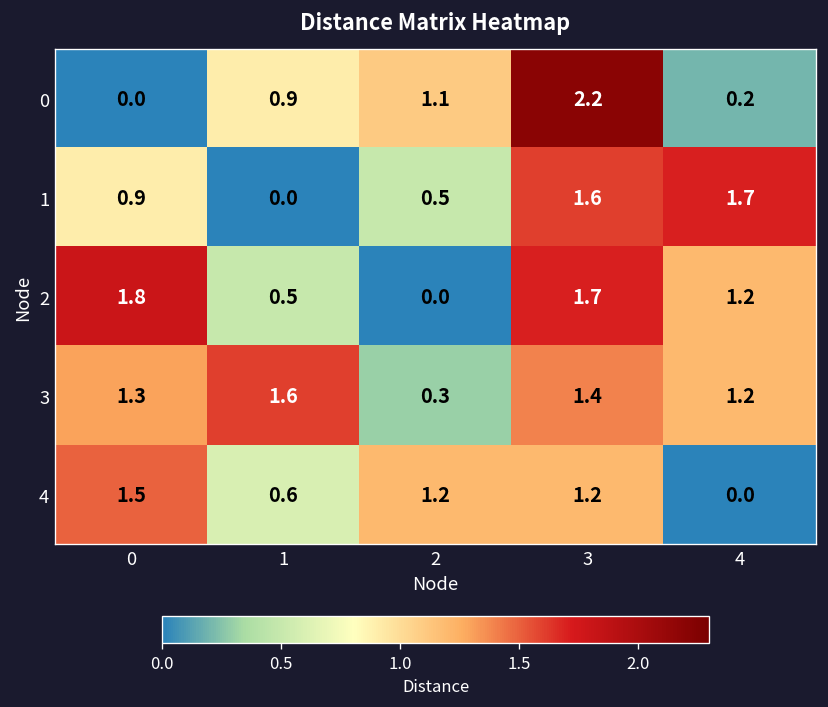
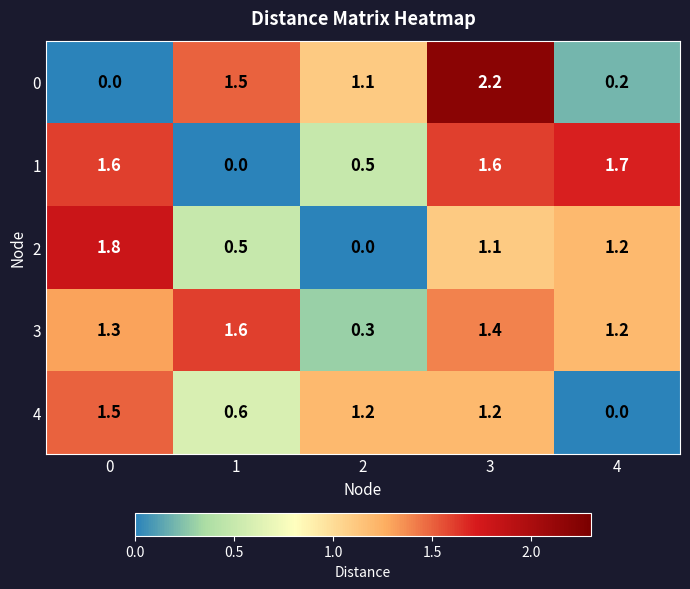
  {
    "0": {
      "0": 0.0,
-     "1": 0.9,
+     "1": 1.5,
      "2": 1.1,
      "3": 2.2,
      "4": 0.2
    },
    "1": {
-     "0": 0.9,
+     "0": 1.6,
      "1": 0.0,
      "2": 0.5,
      "3": 1.6,
      "4": 1.7
    },
    "2": {
      "0": 1.8,
      "1": 0.5,
      "2": 0.0,
-     "3": 1.7,
+     "3": 1.1,
      "4": 1.2
    },
    "3": {
      "0": 1.3,
      "1": 1.6,
      "2": 0.3,
      "3": 1.4,
      "4": 1.2
    },
    "4": {
      "0": 1.5,
      "1": 0.6,
      "2": 1.2,
      "3": 1.2,
      "4": 0.0
    }
  }
